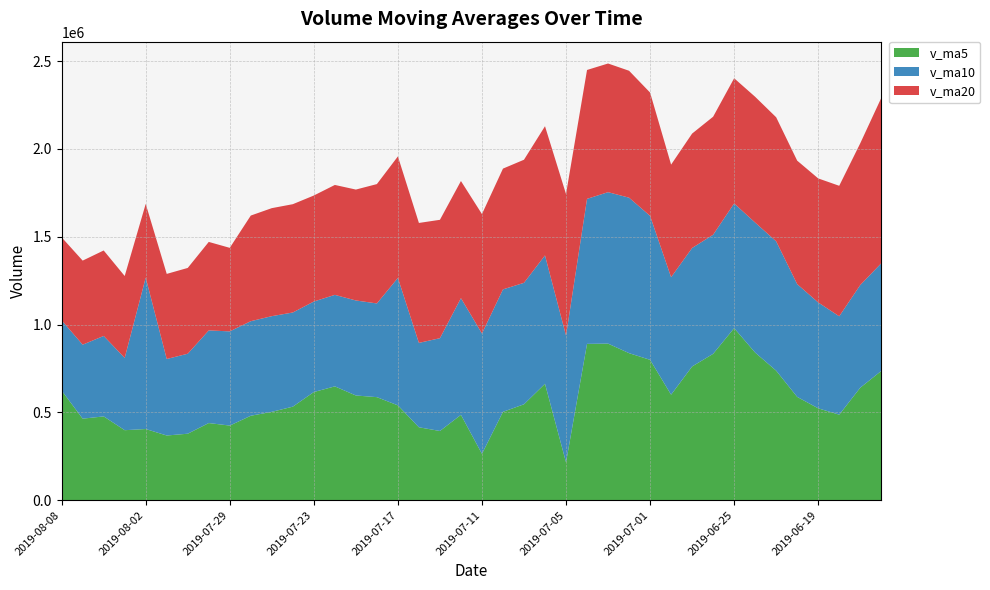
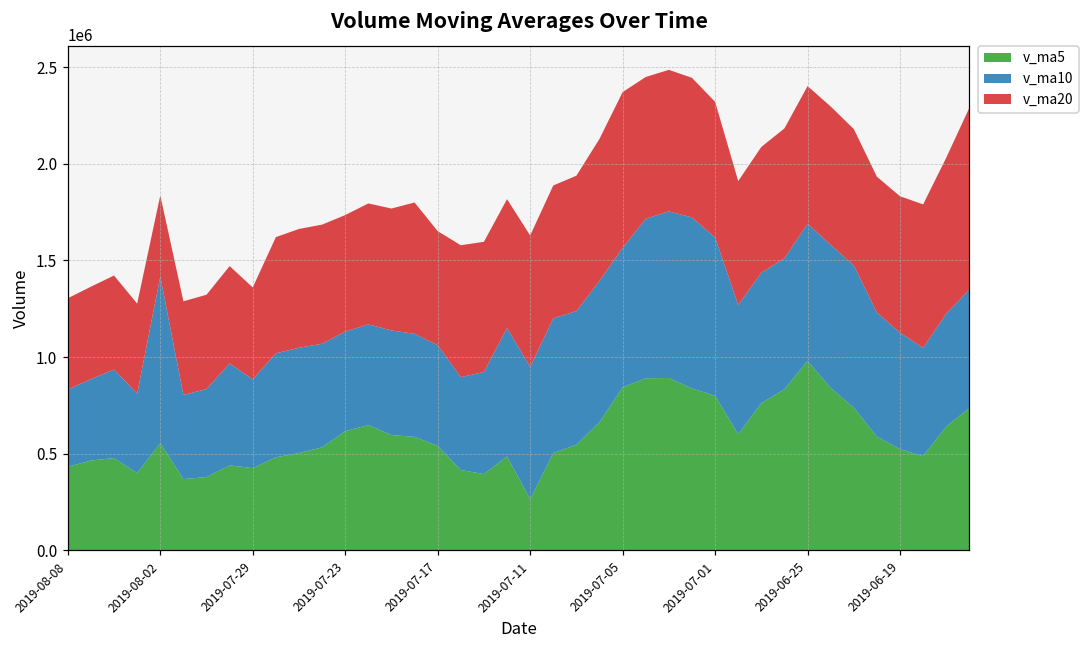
  {
    "v_ma5": {
-     "2019-08-08": 620000,
-     "2019-08-02": 410000,
+     "2019-08-08": 430000,
+     "2019-08-02": 550000,
      "2019-07-29": 420000,
      "2019-07-23": 620000,
      "2019-07-17": 540000,
      "2019-07-11": 260000,
-     "2019-07-05": 220000,
+     "2019-07-05": 840000,
      "2019-07-01": 800000,
      "2019-06-25": 980000,
      "2019-06-19": 520000
    },
    "v_ma10": {
      "2019-08-08": 400000,
      "2019-08-02": 860000,
-     "2019-07-29": 540000,
+     "2019-07-29": 460000,
      "2019-07-23": 520000,
-     "2019-07-17": 730000,
+     "2019-07-17": 520000,
      "2019-07-11": 690000,
      "2019-07-05": 720000,
      "2019-07-01": 820000,
      "2019-06-25": 710000,
      "2019-06-19": 600000
    },
    "v_ma20": {
      "2019-08-08": 470000,
      "2019-08-02": 420000,
      "2019-07-29": 480000,
      "2019-07-23": 600000,
-     "2019-07-17": 690000,
+     "2019-07-17": 590000,
      "2019-07-11": 680000,
      "2019-07-05": 810000,
      "2019-07-01": 700000,
      "2019-06-25": 710000,
      "2019-06-19": 710000
    }
  }
